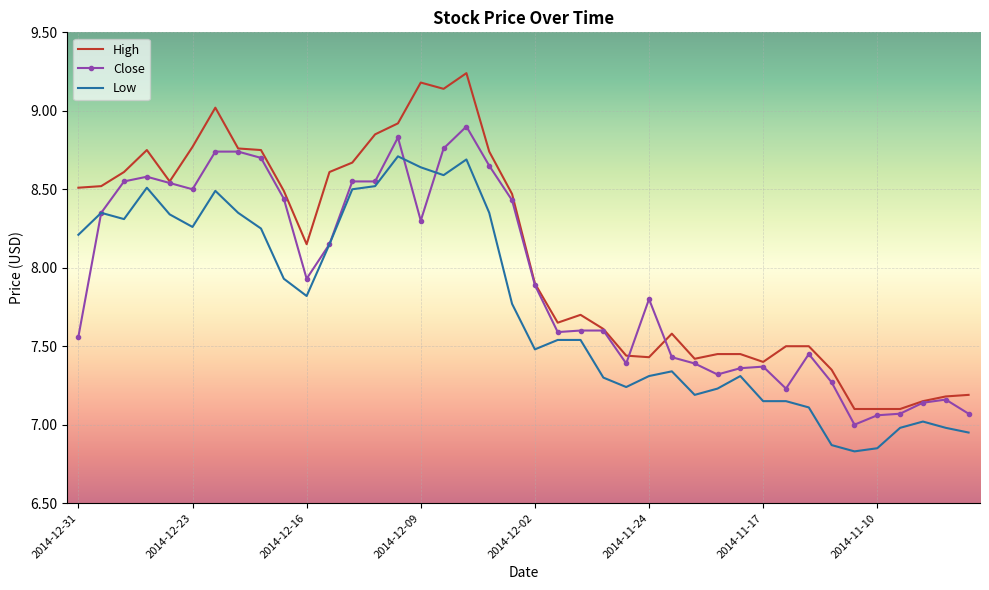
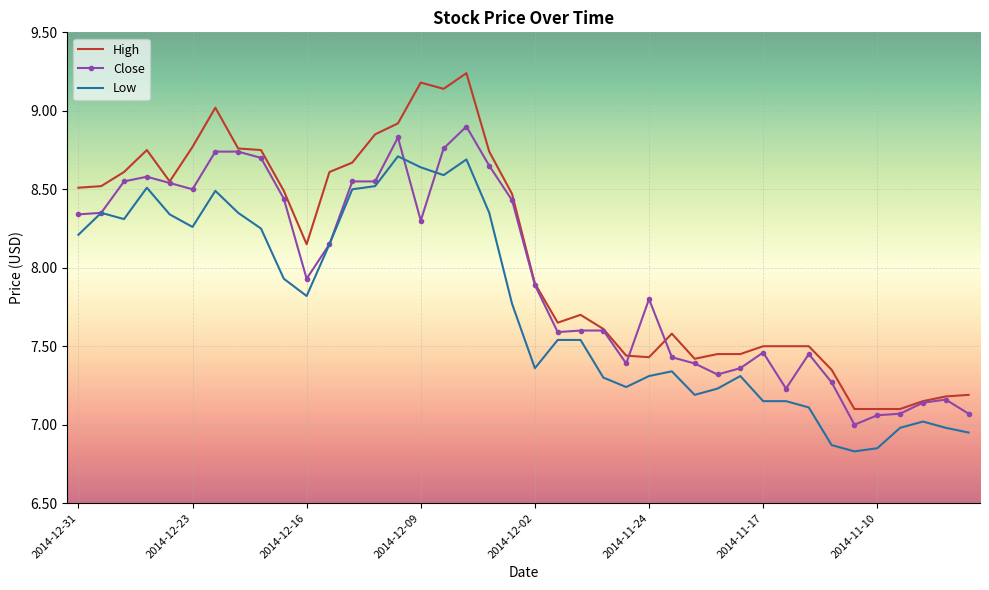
  {
    "High": {
      "2014-12-31": 8.5,
      "2014-12-23": 8.77,
      "2014-12-16": 8.15,
      "2014-12-09": 9.18,
      "2014-11-24": 7.43,
-     "2014-11-17": 7.4,
+     "2014-11-17": 7.5,
      "2014-11-10": 7.1
    },
    "Close": {
-     "2014-12-31": 7.56,
+     "2014-12-31": 8.34,
      "2014-12-23": 8.50,
      "2014-12-16": 7.93,
      "2014-12-09": 8.30,
      "2014-11-24": 7.80,
-     "2014-11-17": 7.37,
+     "2014-11-17": 7.46,
      "2014-11-10": 7.06
    },
    "Low": {
      "2014-12-31": 8.21,
      "2014-12-23": 8.26,
      "2014-12-16": 7.82,
      "2014-12-09": 8.64,
-     "2014-12-02": 7.48,
+     "2014-12-02": 7.36,
      "2014-11-24": 7.31,
      "2014-11-17": 7.15,
      "2014-11-10": 6.85
    }
  }
